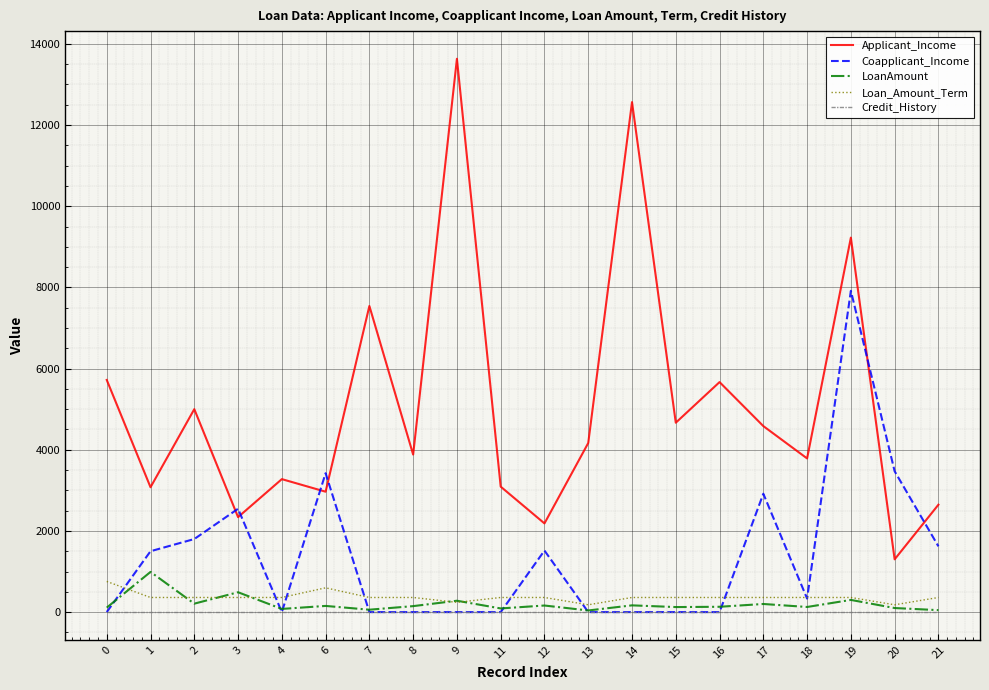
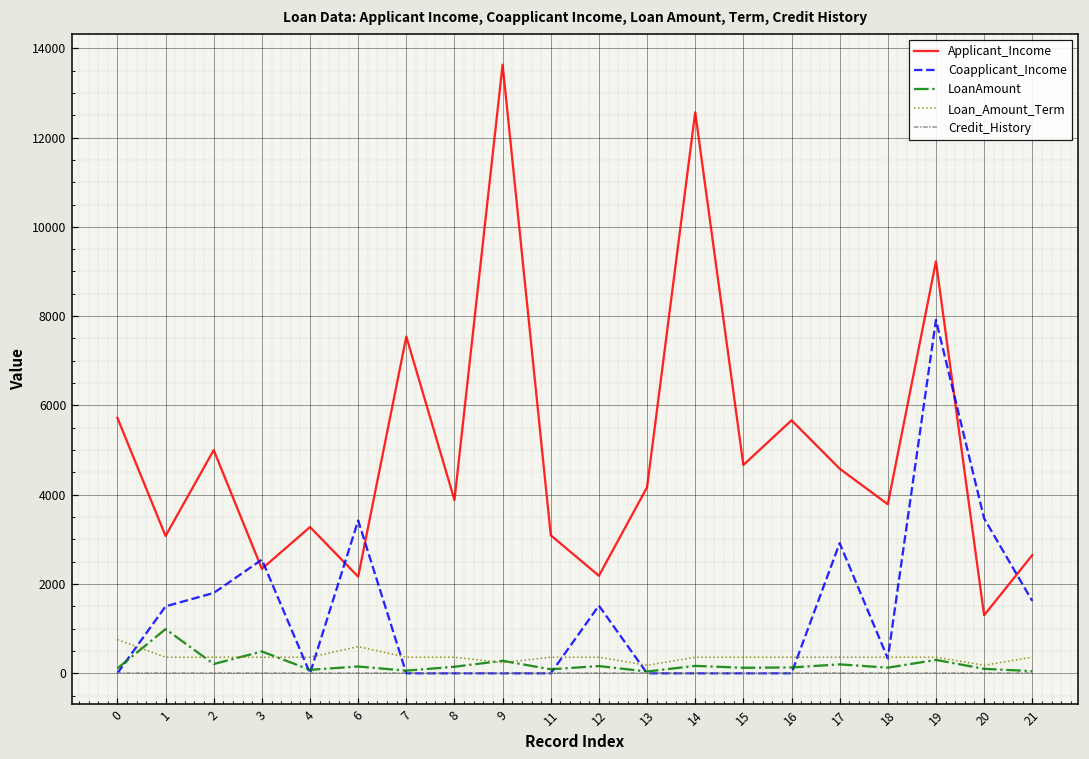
  {
    "Applicant_Income": {
      "0": 5700,
      "1": 3100,
      "2": 5000,
      "3": 2300,
      "4": 3300,
-     "6": 3000,
+     "6": 2200,
      "7": 7500,
      "8": 3900,
      "9": 13600,
      "11": 3100,
      "12": 2200,
      "13": 4200,
      "14": 12600,
      "15": 4700,
      "16": 5700,
      "17": 4600,
      "18": 3800,
      "19": 9200,
      "20": 1300,
      "21": 2600
    },
    "Coapplicant_Income": {
      "1": 1500,
      "2": 1800,
      "3": 2500,
      "6": 3400,
      "12": 1500,
      "17": 2900,
      "19": 7900,
      "20": 3500,
      "21": 1600
    },
    "LoanAmount": {
      "0": 100,
      "1": 1000,
      "2": 200,
      "3": 500,
      "4": 100,
      "6": 200,
      "8": 100,
      "11": 100,
      "12": 200,
      "14": 200,
      "15": 100,
      "16": 100,
      "17": 200,
      "18": 100,
      "20": 100
    },
    "Loan_Amount_Term": {
      "0": 800,
      "1": 400,
      "2": 400,
      "3": 400,
      "4": 400,
      "6": 600,
      "7": 400,
      "8": 400,
      "11": 400,
      "12": 400,
      "13": 200,
      "14": 400,
      "15": 400,
      "16": 400,
      "17": 400,
      "20": 200,
      "21": 400
    },
    "Credit_History": {
      "1": 0,
      "2": 0,
      "3": 0,
      "6": 0,
      "12": 0,
      "17": 0,
      "18": 0,
      "19": 0,
      "20": 0
    }
  }
